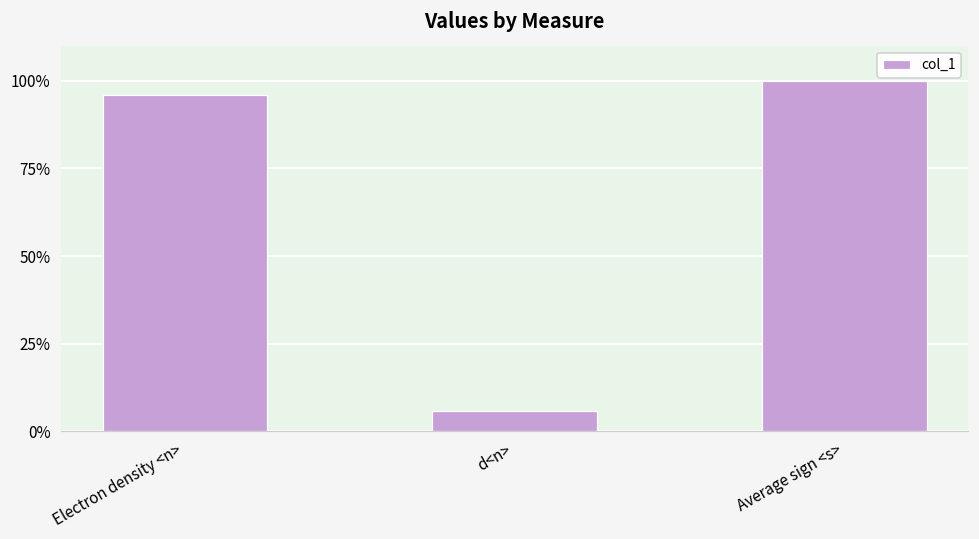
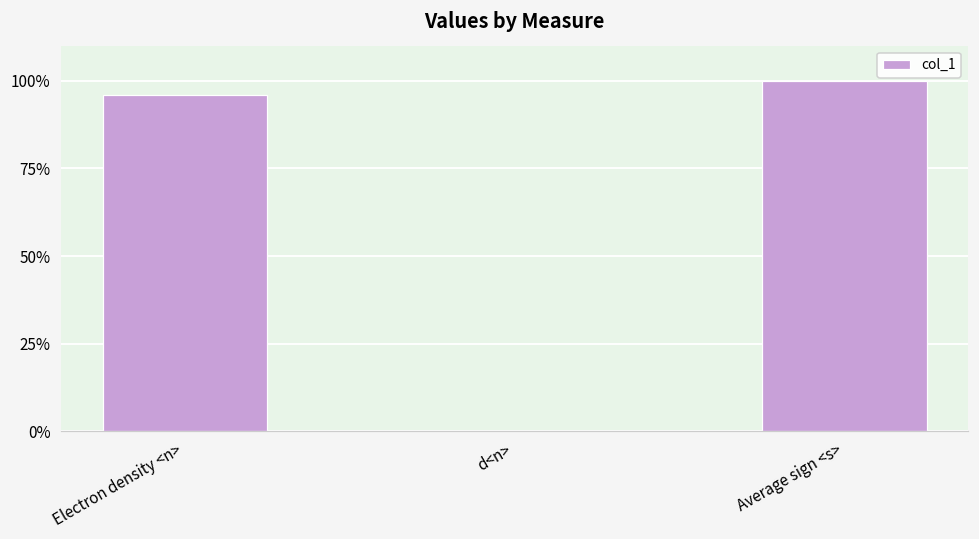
  {
    "Electron density <n>": "96%",
-   "d<n>": "6%",
+   "d<n>": "0%",
    "Average sign <s>": "100%"
  }
